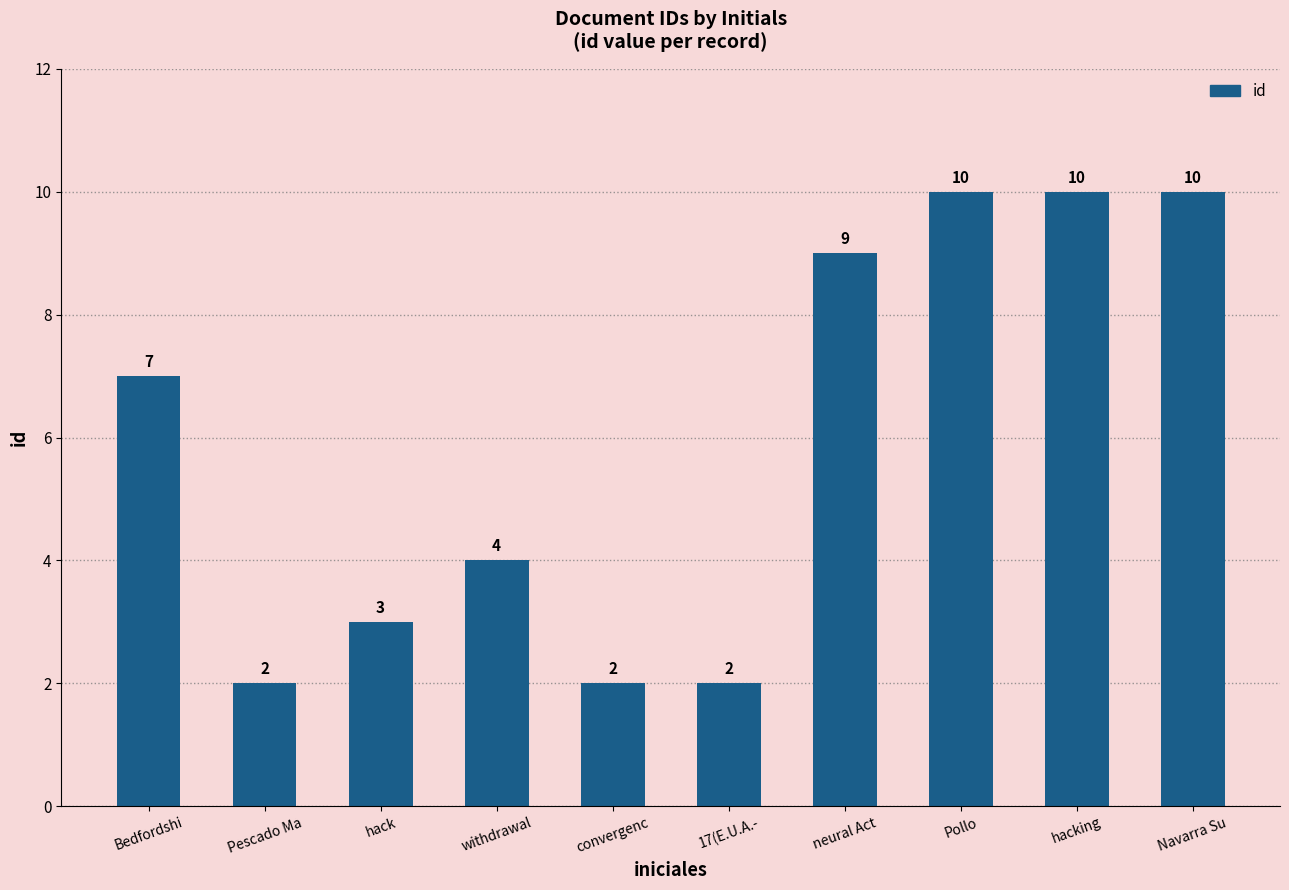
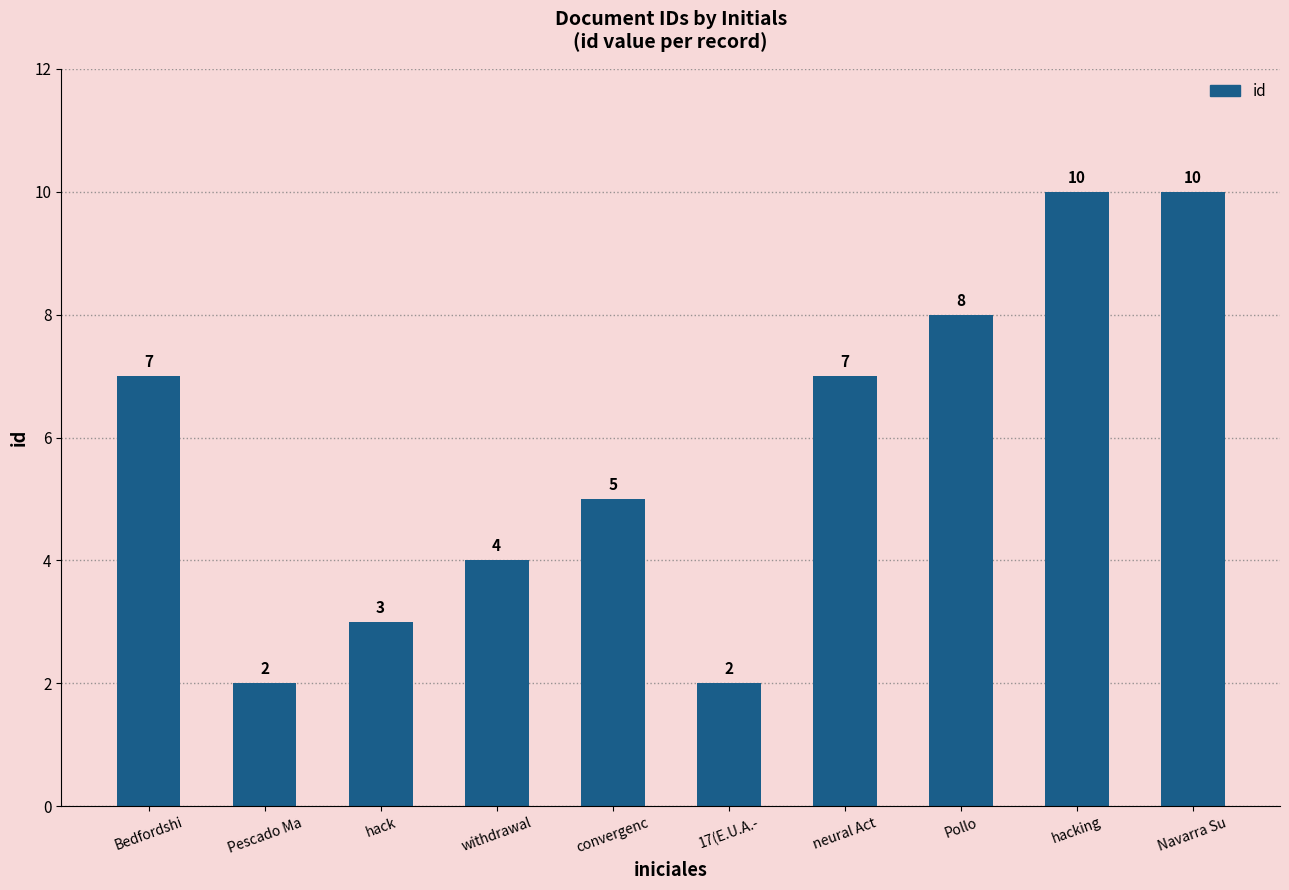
  {
    "Bedfordshi": 7,
    "Pescado Ma": 2,
    "hack": 3,
    "withdrawal": 4,
-   "convergenc": 2,
+   "convergenc": 5,
    "17(E.U.A.-": 2,
-   "neural Act": 9,
-   "Pollo": 10,
+   "neural Act": 7,
+   "Pollo": 8,
    "hacking": 10,
    "Navarra Su": 10
  }
